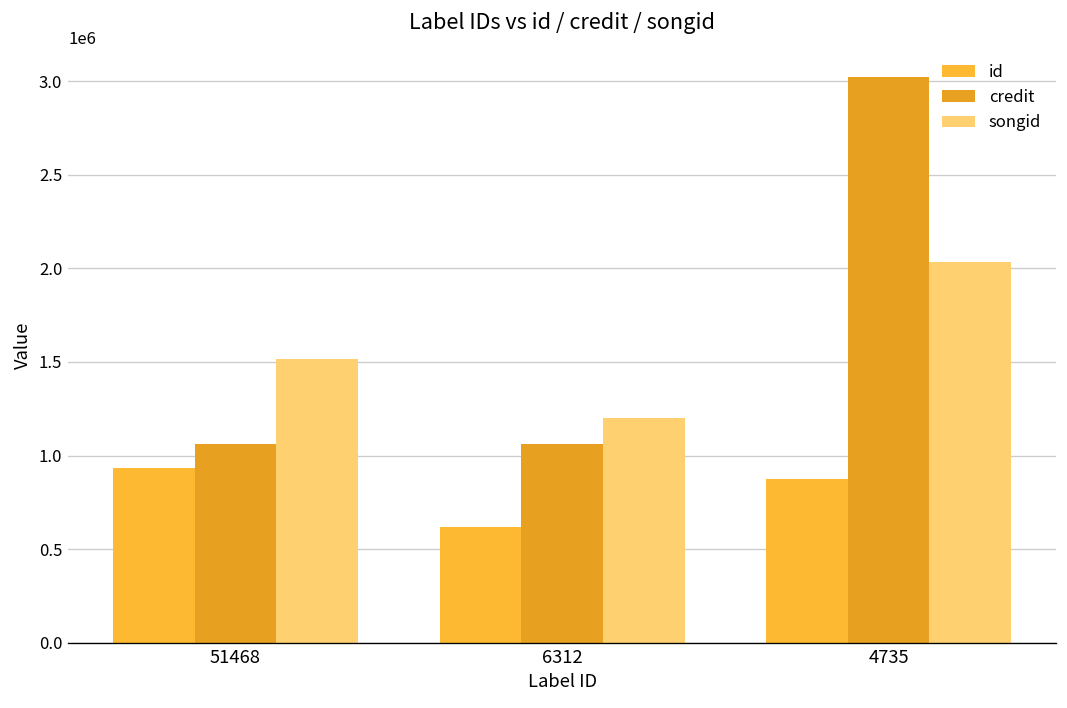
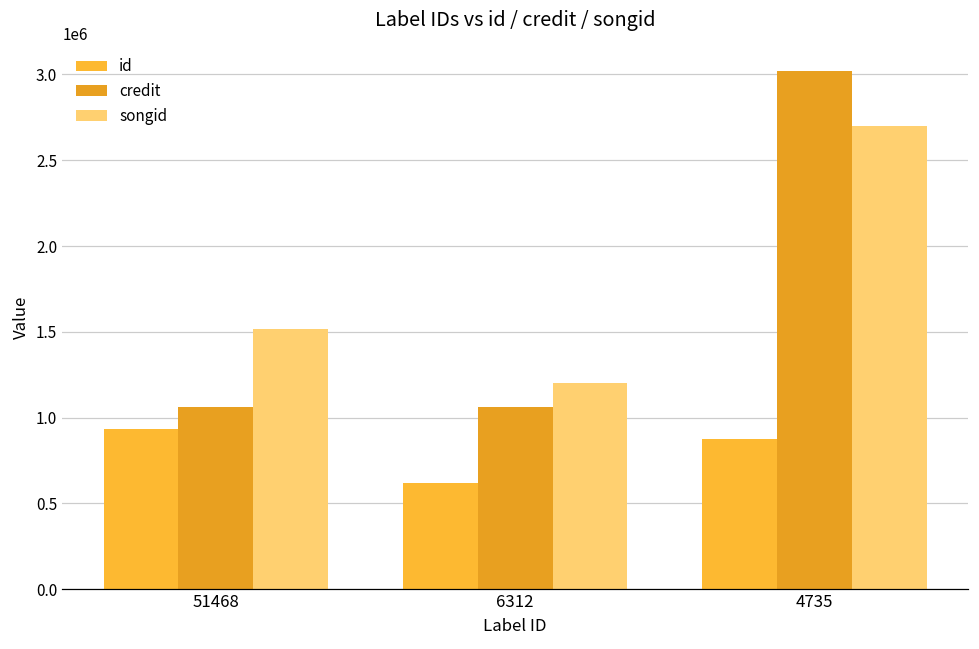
  {
    "songid": {
      "51468": 1510000,
      "6312": 1200000,
-     "4735": 2040000
+     "4735": 2700000
    }
  }
